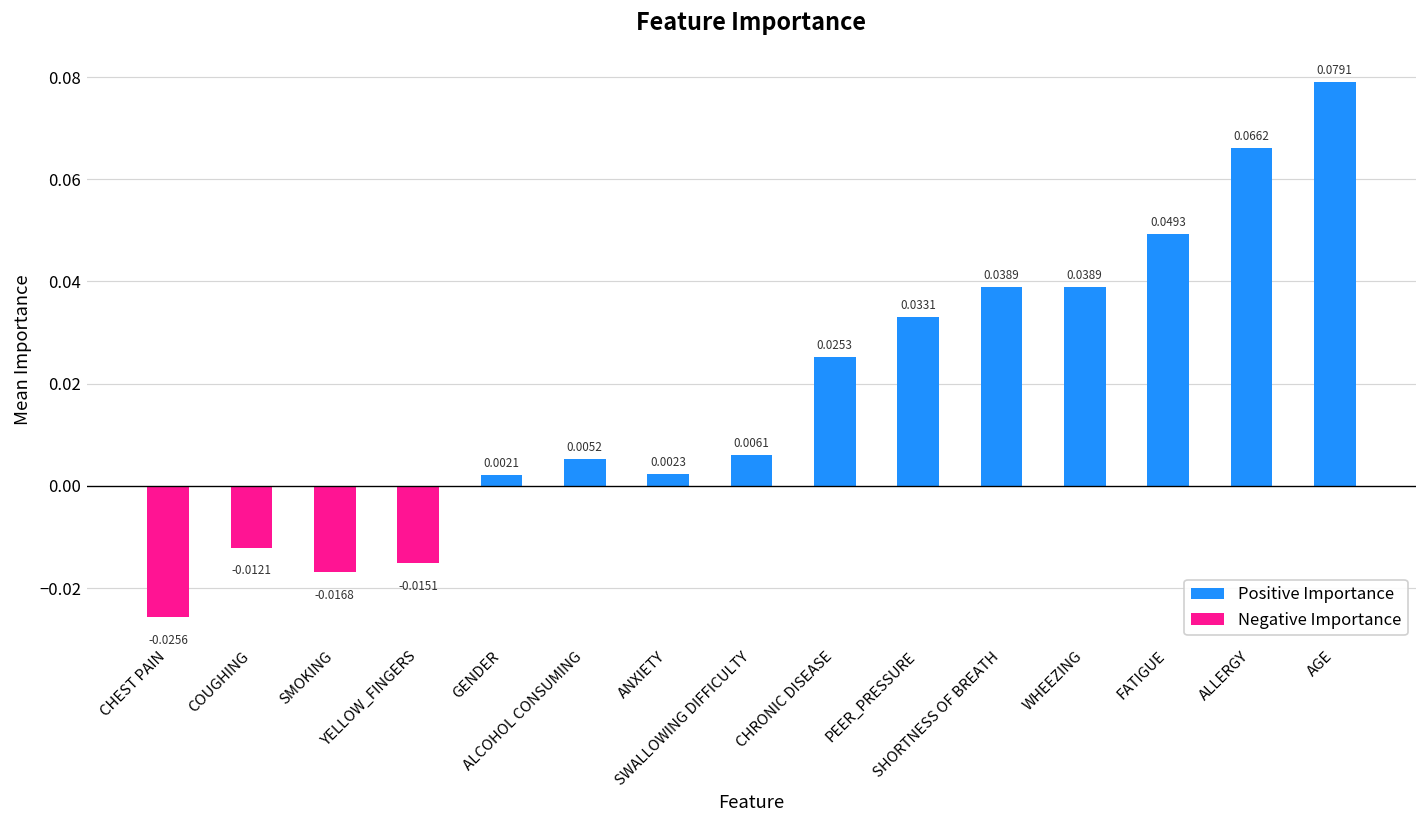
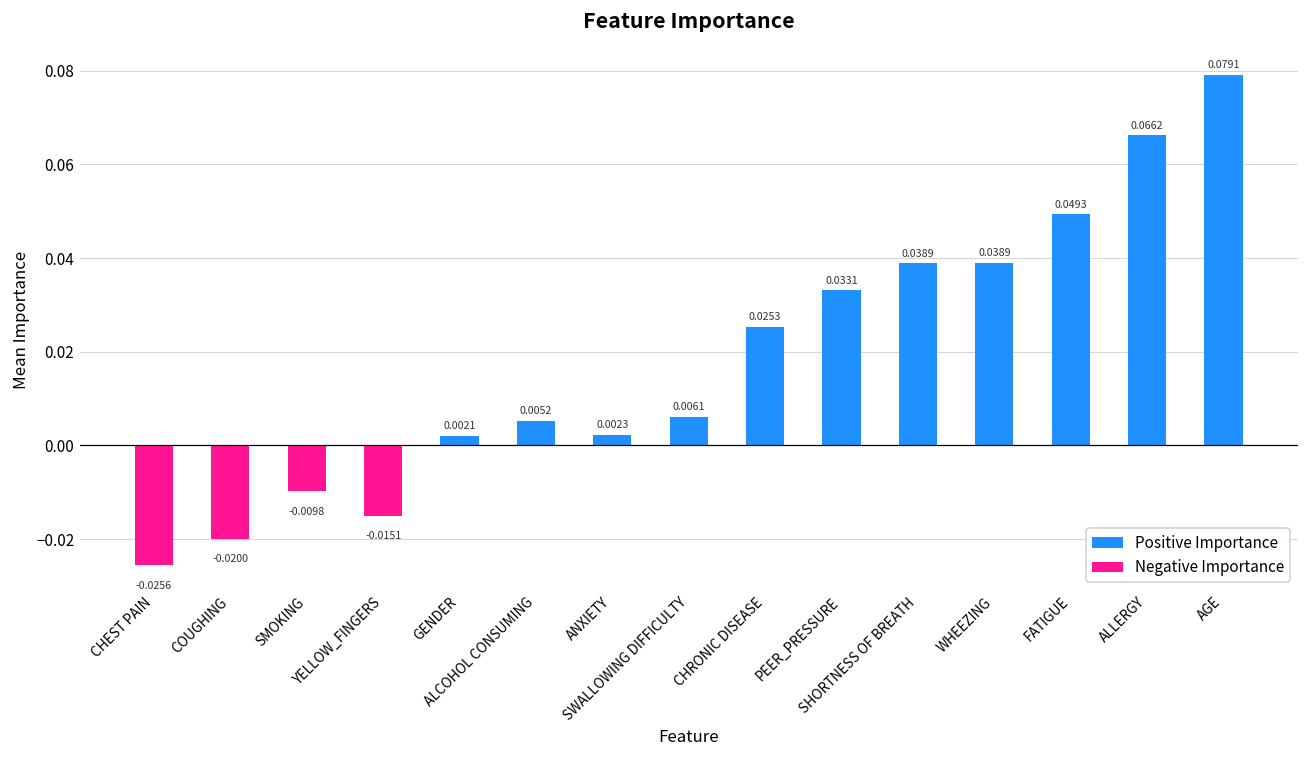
  {
    "Positive Importance": {
      "GENDER": 0.0021,
      "ALCOHOL CONSUMING": 0.0052,
      "ANXIETY": 0.0023,
      "SWALLOWING DIFFICULTY": 0.0061,
      "CHRONIC DISEASE": 0.0253,
      "PEER_PRESSURE": 0.0331,
      "SHORTNESS OF BREATH": 0.0389,
      "WHEEZING": 0.0389,
      "FATIGUE": 0.0493,
      "ALLERGY": 0.0662,
      "AGE": 0.0791
    },
    "Negative Importance": {
      "CHEST PAIN": -0.0256,
-     "COUGHING": -0.0121,
-     "SMOKING": -0.0168,
+     "COUGHING": -0.0200,
+     "SMOKING": -0.0098,
      "YELLOW_FINGERS": -0.0151
    }
  }
